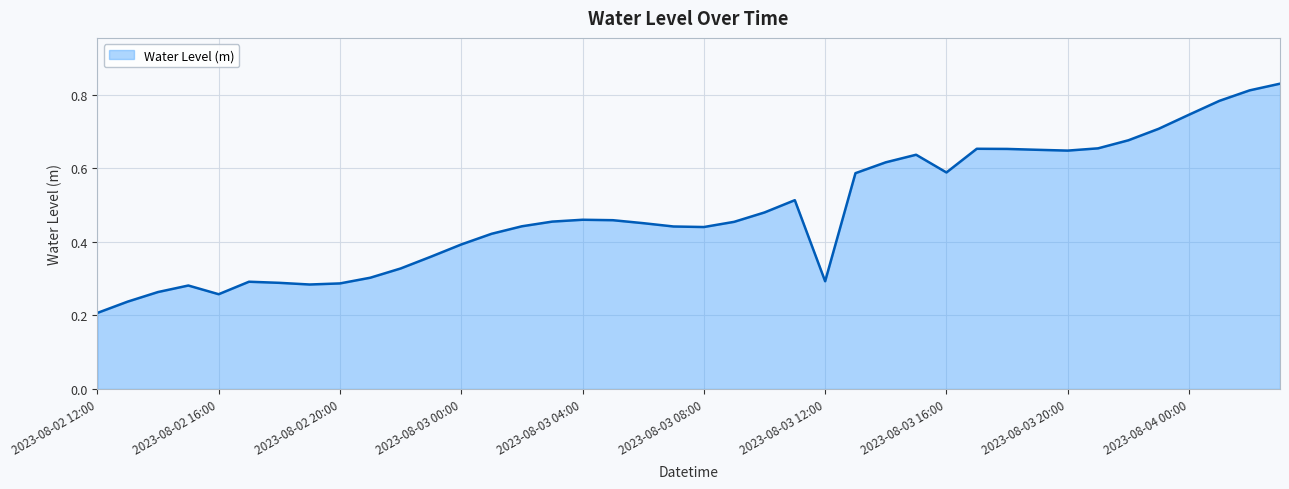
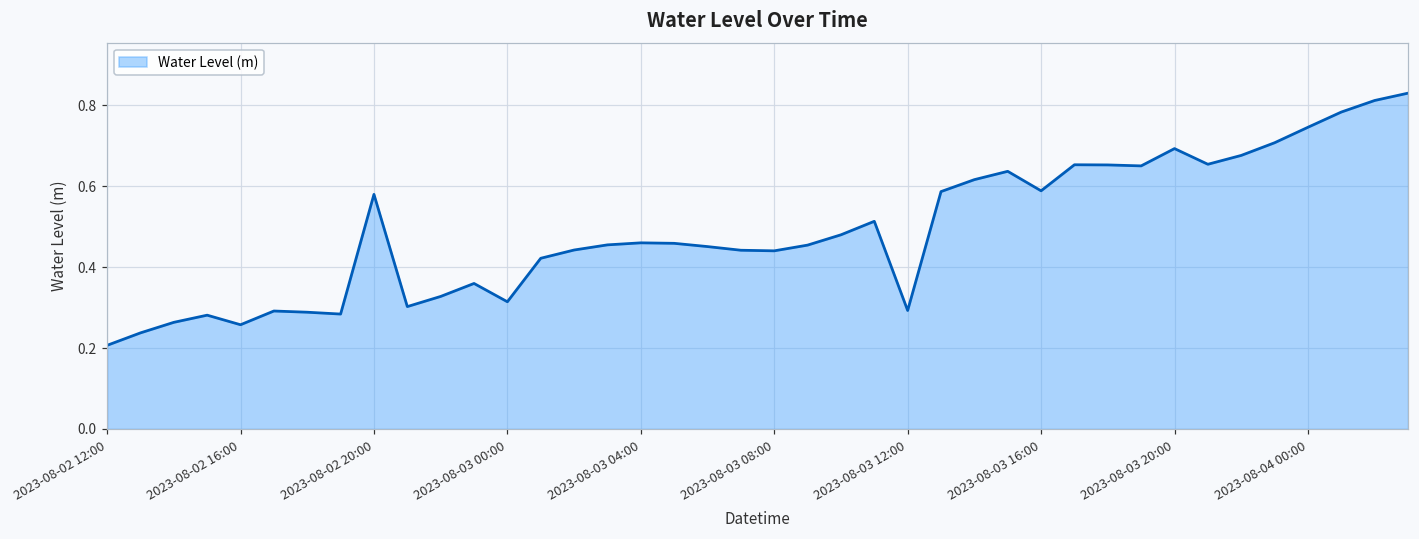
  {
    "2023-08-02 12:00": 0.21,
    "2023-08-02 16:00": 0.26,
-   "2023-08-02 20:00": 0.29,
-   "2023-08-03 00:00": 0.39,
+   "2023-08-02 20:00": 0.58,
+   "2023-08-03 00:00": 0.31,
    "2023-08-03 04:00": 0.46,
    "2023-08-03 08:00": 0.44,
    "2023-08-03 12:00": 0.29,
    "2023-08-03 16:00": 0.59,
-   "2023-08-03 20:00": 0.65,
+   "2023-08-03 20:00": 0.69,
    "2023-08-04 00:00": 0.75
  }
